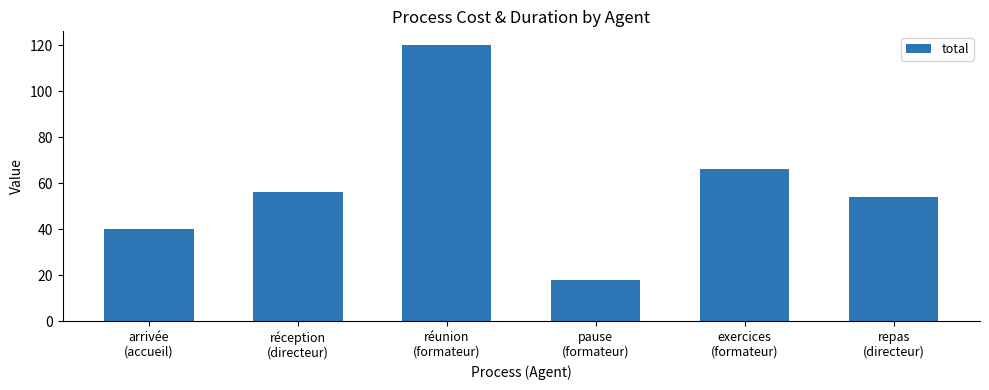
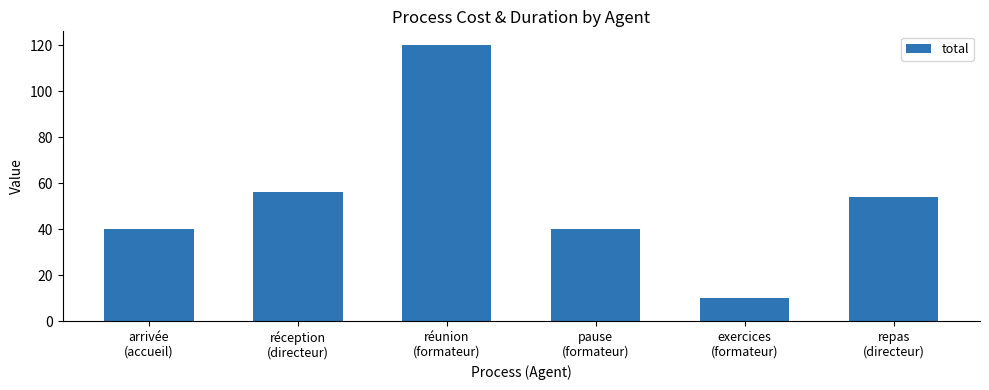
  {
    "arrivée (accueil)": 40,
    "réception (directeur)": 56,
    "réunion (formateur)": 120,
-   "pause (formateur)": 18,
-   "exercices (formateur)": 66,
+   "pause (formateur)": 40,
+   "exercices (formateur)": 10,
    "repas (directeur)": 54
  }
